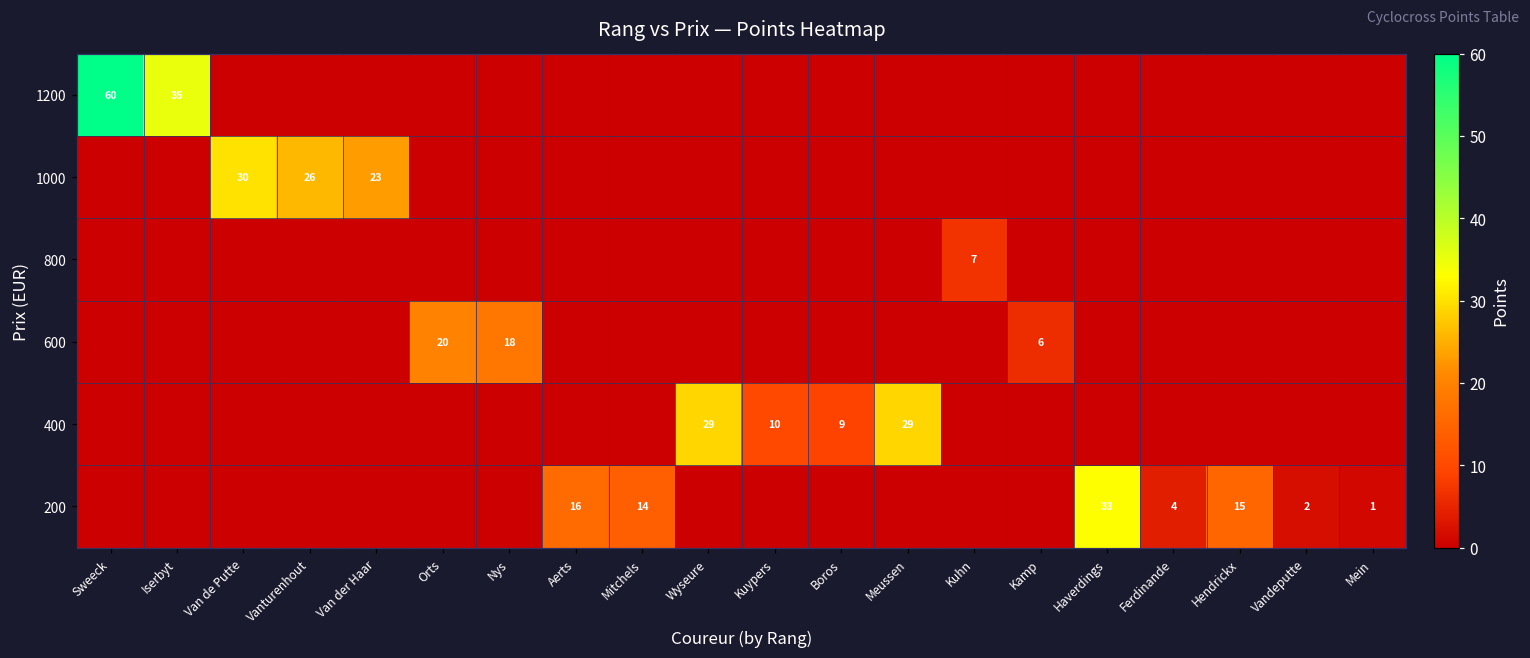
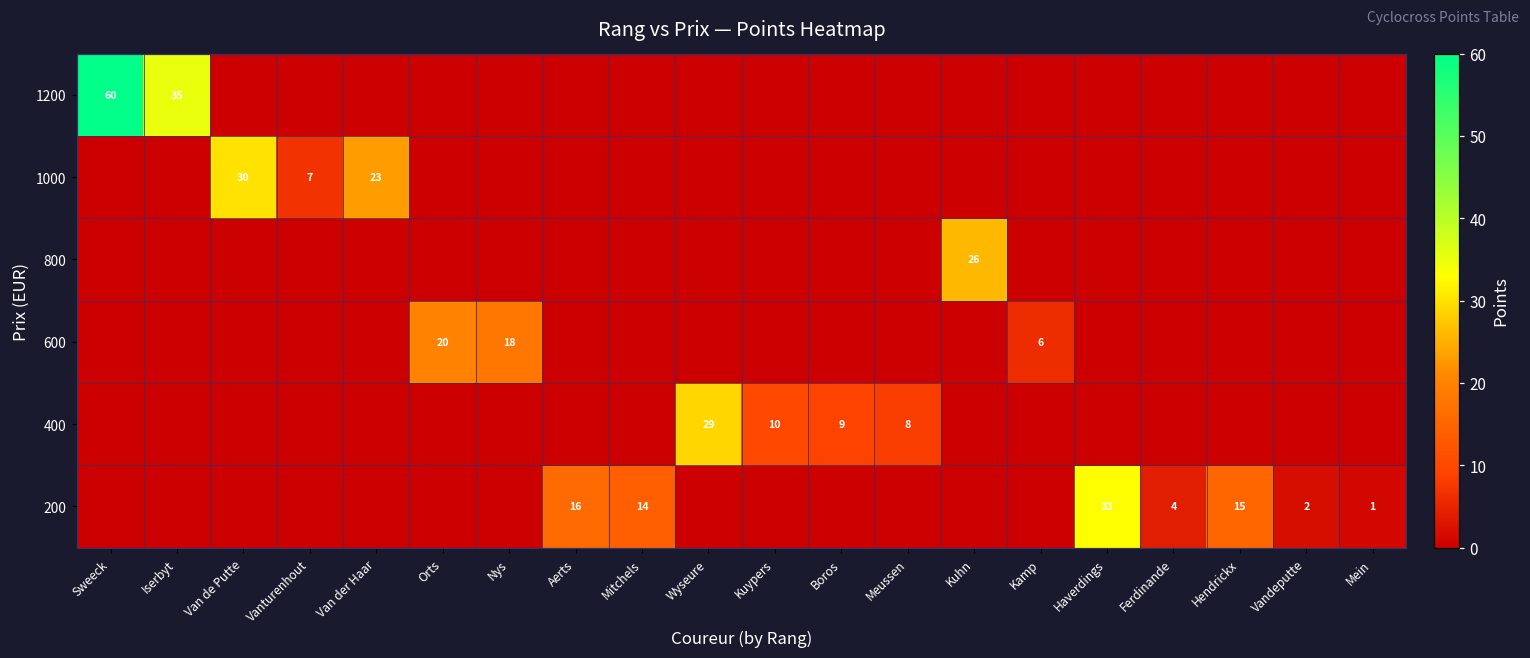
  {
    "1200": {
      "Sweeck": 60,
      "Iserbyt": 35
    },
    "1000": {
      "Van de Putte": 30,
-     "Vanturenhout": 26,
+     "Vanturenhout": 7,
      "Van der Haar": 23
    },
    "800": {
-     "Kuhn": 7
+     "Kuhn": 26
    },
    "600": {
      "Orts": 20,
      "Nys": 18,
      "Kamp": 6
    },
    "400": {
      "Wyseure": 29,
      "Kuypers": 10,
      "Boros": 9,
-     "Meussen": 29
+     "Meussen": 8
    },
    "200": {
      "Aerts": 16,
      "Mitchels": 14,
      "Haverdings": 33,
      "Ferdinande": 4,
      "Hendrickx": 15,
      "Vandeputte": 2,
      "Mein": 1
    }
  }
